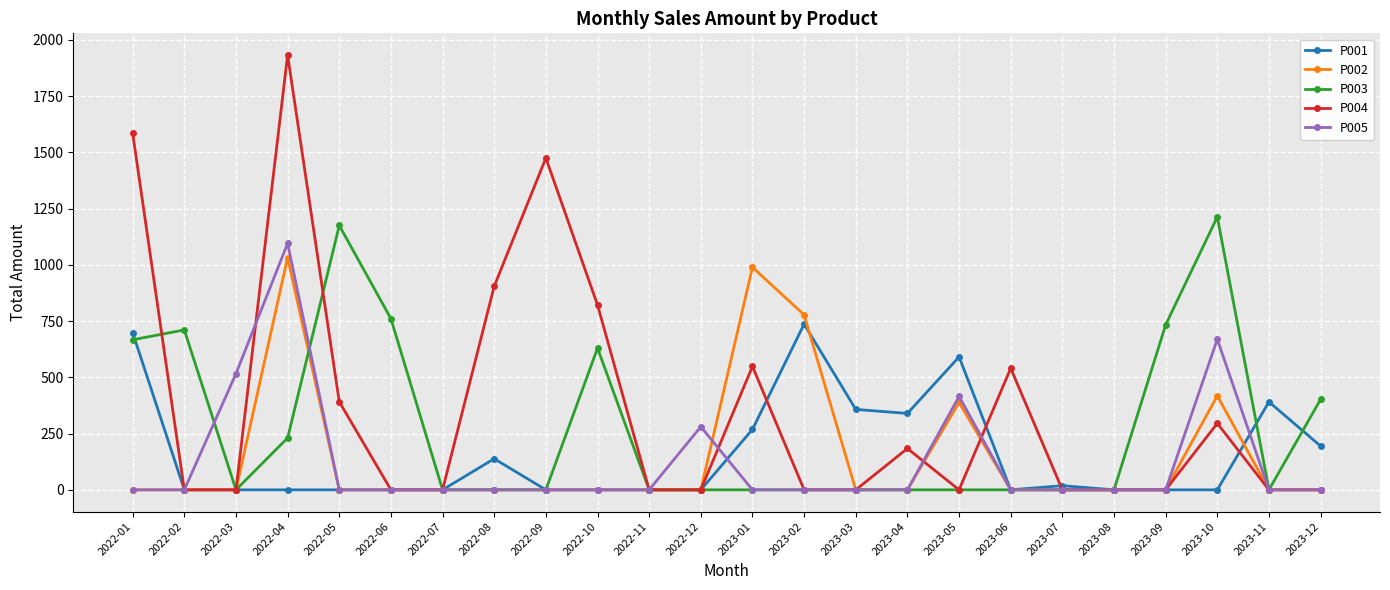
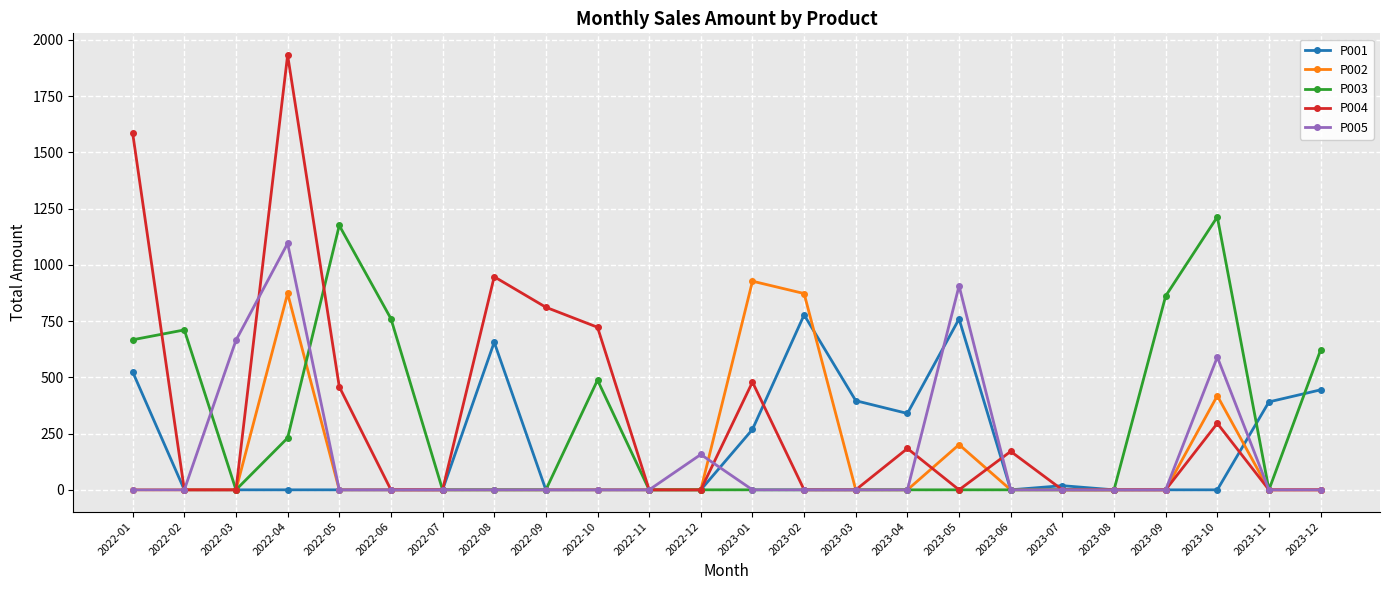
  {
    "P001": {
-     "2022-01": 700,
+     "2022-01": 520,
      "2022-04": 0,
-     "2022-08": 140,
+     "2022-08": 660,
      "2023-01": 270,
-     "2023-02": 740,
-     "2023-03": 360,
+     "2023-02": 780,
+     "2023-03": 400,
      "2023-04": 340,
-     "2023-05": 590,
+     "2023-05": 760,
      "2023-07": 20,
      "2023-10": 0,
      "2023-11": 390,
-     "2023-12": 190
+     "2023-12": 440
    },
    "P002": {
-     "2022-04": 1030,
-     "2023-01": 990,
-     "2023-02": 780,
-     "2023-05": 390,
+     "2022-04": 870,
+     "2023-01": 930,
+     "2023-02": 870,
+     "2023-05": 200,
      "2023-10": 420
    },
    "P003": {
      "2022-01": 670,
      "2022-02": 710,
      "2022-04": 230,
      "2022-05": 1170,
      "2022-06": 760,
-     "2022-10": 630,
-     "2023-09": 730,
+     "2022-10": 490,
+     "2023-09": 860,
      "2023-10": 1210,
-     "2023-12": 400
+     "2023-12": 620
    },
    "P004": {
      "2022-01": 1580,
      "2022-04": 1930,
-     "2022-05": 390,
-     "2022-08": 900,
-     "2022-09": 1470,
-     "2022-10": 820,
-     "2023-01": 550,
+     "2022-05": 460,
+     "2022-08": 950,
+     "2022-09": 810,
+     "2022-10": 720,
+     "2023-01": 480,
      "2023-04": 180,
-     "2023-06": 540,
+     "2023-06": 170,
      "2023-10": 300
    },
    "P005": {
-     "2022-03": 520,
+     "2022-03": 660,
      "2022-04": 1100,
-     "2022-12": 280,
-     "2023-05": 420,
-     "2023-10": 670
+     "2022-12": 160,
+     "2023-05": 910,
+     "2023-10": 590
    }
  }
